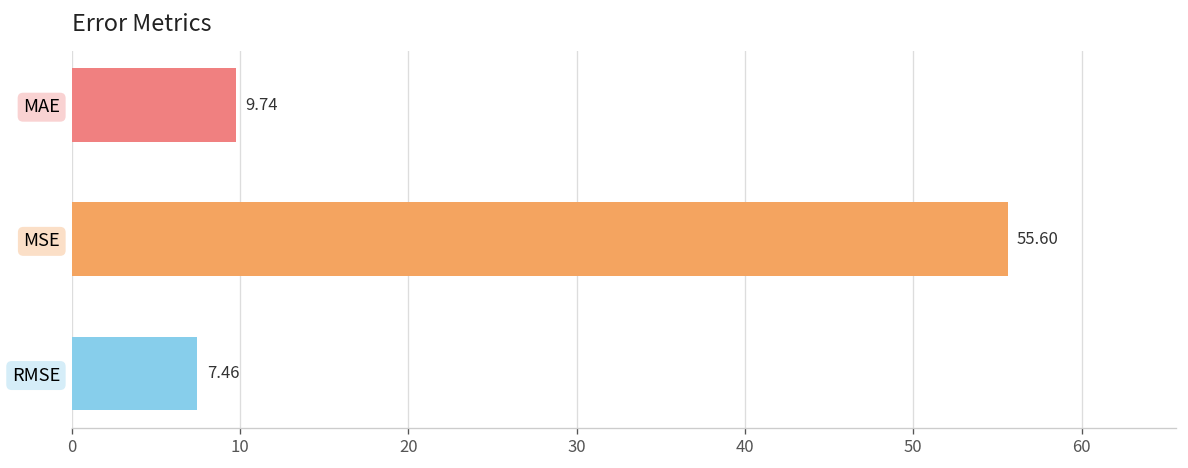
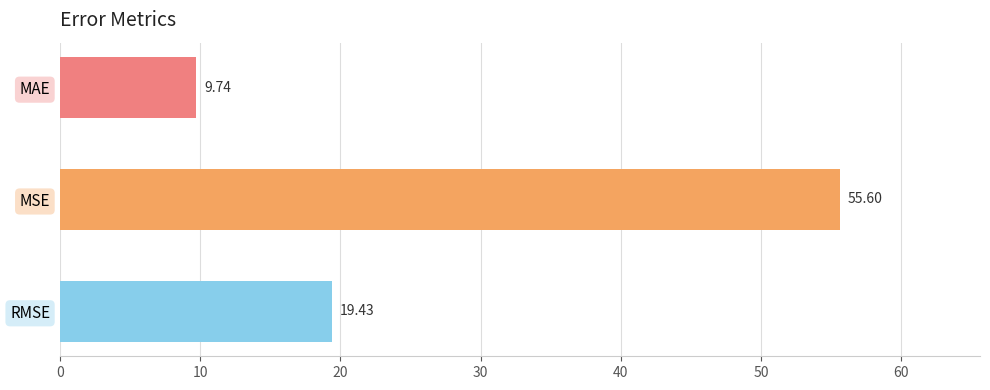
  {
    "MAE": 9.74,
    "MSE": 55.60,
-   "RMSE": 7.46
+   "RMSE": 19.43
  }
